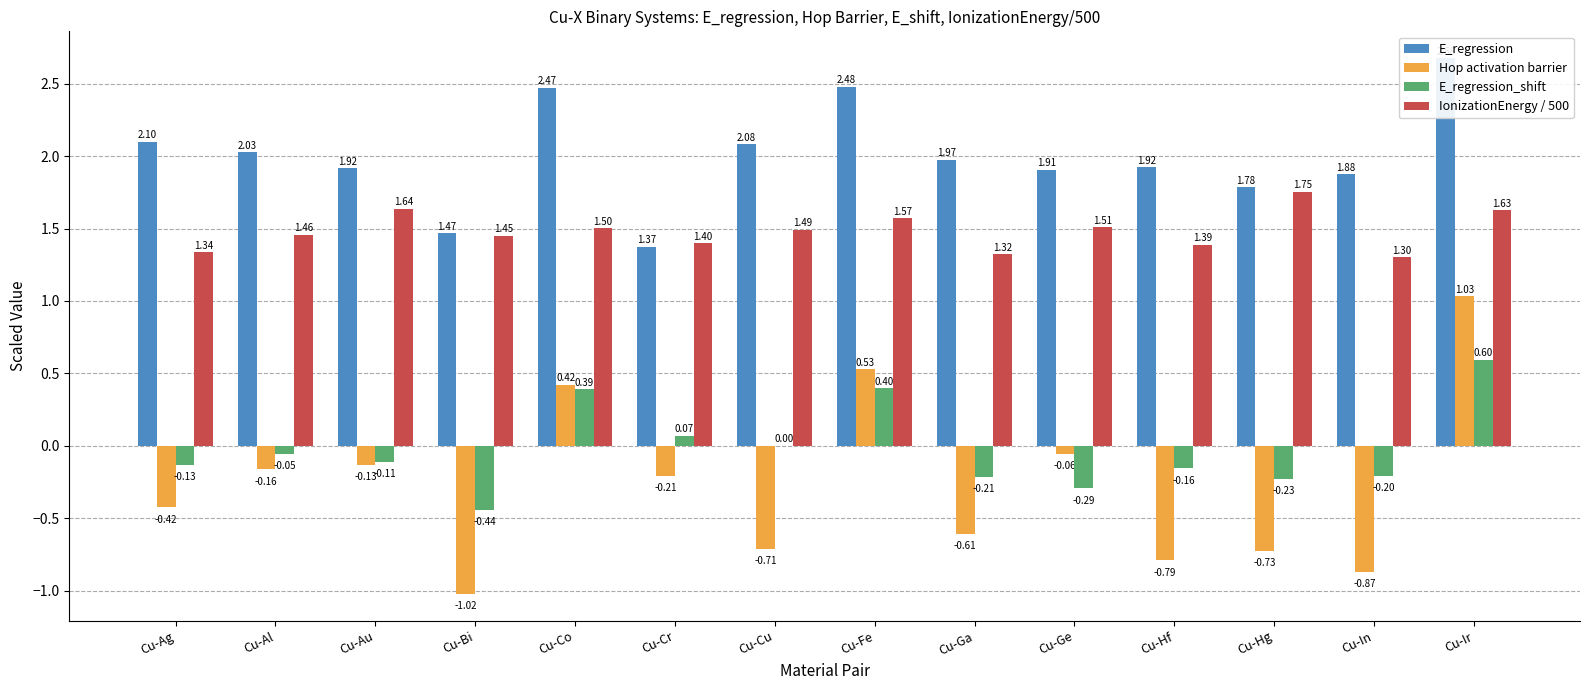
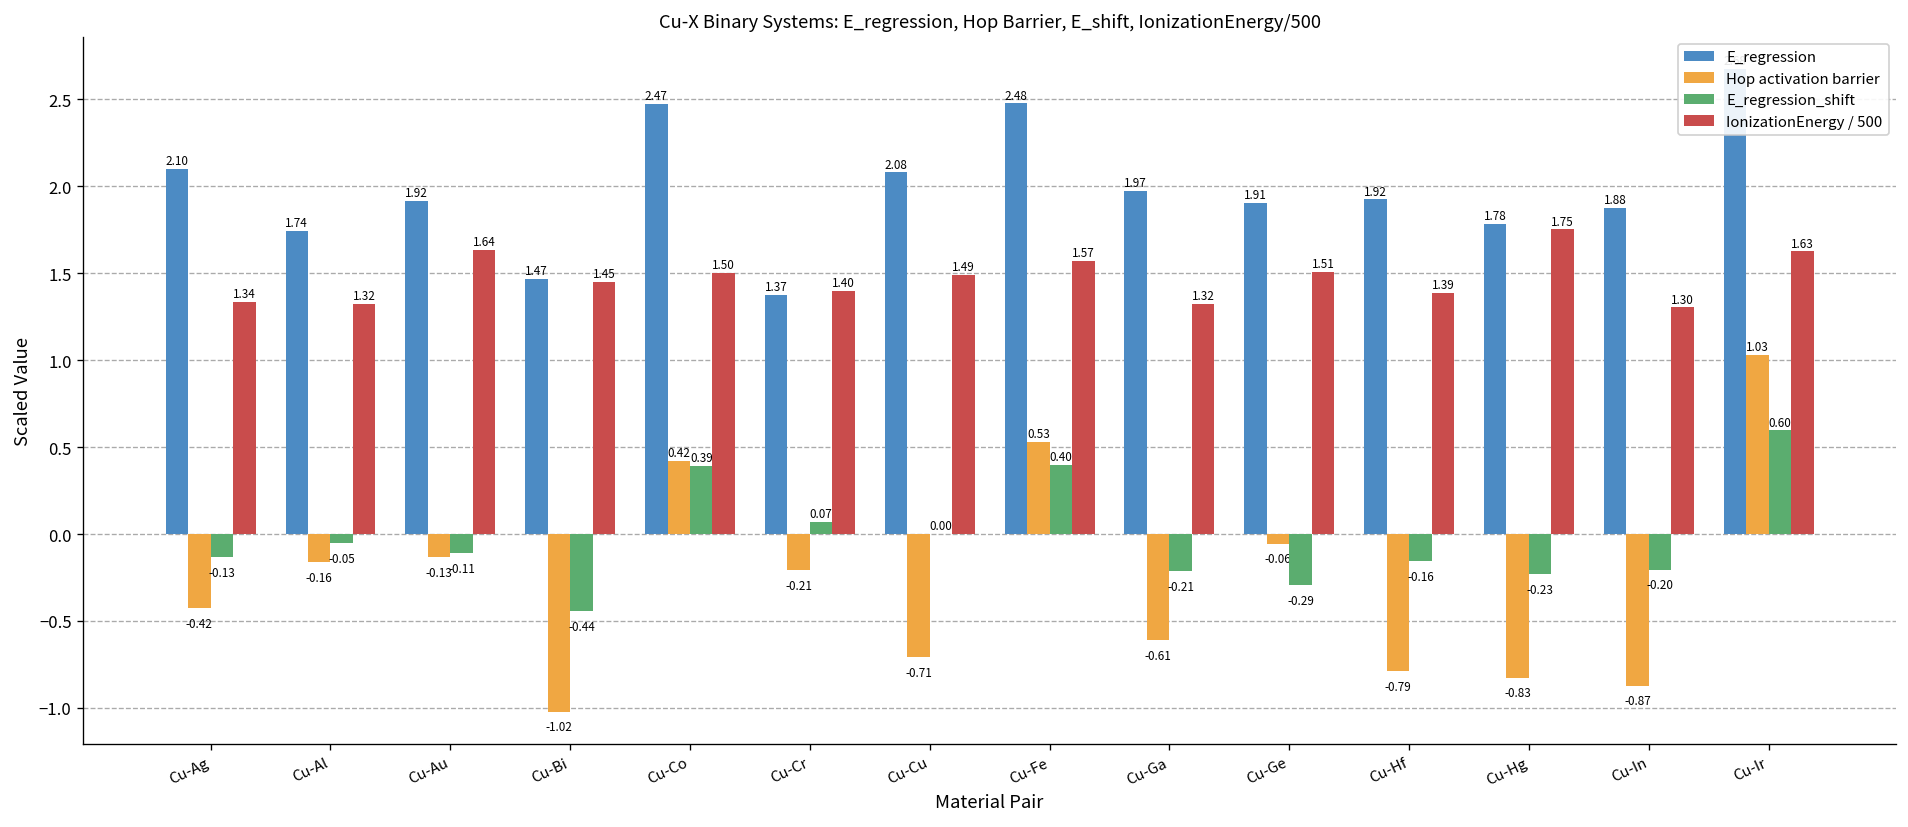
  {
    "E_regression": {
      "Cu-Ag": 2.10,
-     "Cu-Al": 2.03,
+     "Cu-Al": 1.74,
      "Cu-Au": 1.92,
      "Cu-Bi": 1.47,
      "Cu-Co": 2.47,
      "Cu-Cr": 1.37,
      "Cu-Cu": 2.08,
      "Cu-Fe": 2.48,
      "Cu-Ga": 1.97,
      "Cu-Ge": 1.91,
      "Cu-Hf": 1.92,
      "Cu-Hg": 1.78,
      "Cu-In": 1.88
    },
    "Hop activation barrier": {
      "Cu-Ag": -0.42,
      "Cu-Al": -0.16,
      "Cu-Au": -0.13,
      "Cu-Bi": -1.02,
      "Cu-Co": 0.42,
      "Cu-Cr": -0.21,
      "Cu-Cu": -0.71,
      "Cu-Fe": 0.53,
      "Cu-Ga": -0.61,
      "Cu-Ge": -0.06,
      "Cu-Hf": -0.79,
-     "Cu-Hg": -0.73,
+     "Cu-Hg": -0.83,
      "Cu-In": -0.87,
      "Cu-Ir": 1.03
    },
    "E_regression_shift": {
      "Cu-Ag": -0.13,
      "Cu-Al": -0.05,
      "Cu-Au": -0.11,
      "Cu-Bi": -0.44,
      "Cu-Co": 0.39,
      "Cu-Cr": 0.07,
      "Cu-Cu": 0.00,
      "Cu-Fe": 0.40,
      "Cu-Ga": -0.21,
      "Cu-Ge": -0.29,
      "Cu-Hf": -0.16,
      "Cu-Hg": -0.23,
      "Cu-In": -0.20,
      "Cu-Ir": 0.60
    },
    "IonizationEnergy / 500": {
      "Cu-Ag": 1.34,
-     "Cu-Al": 1.46,
+     "Cu-Al": 1.32,
      "Cu-Au": 1.64,
      "Cu-Bi": 1.45,
      "Cu-Co": 1.50,
      "Cu-Cr": 1.40,
      "Cu-Cu": 1.49,
      "Cu-Fe": 1.57,
      "Cu-Ga": 1.32,
      "Cu-Ge": 1.51,
      "Cu-Hf": 1.39,
      "Cu-Hg": 1.75,
      "Cu-In": 1.30,
      "Cu-Ir": 1.63
    }
  }
